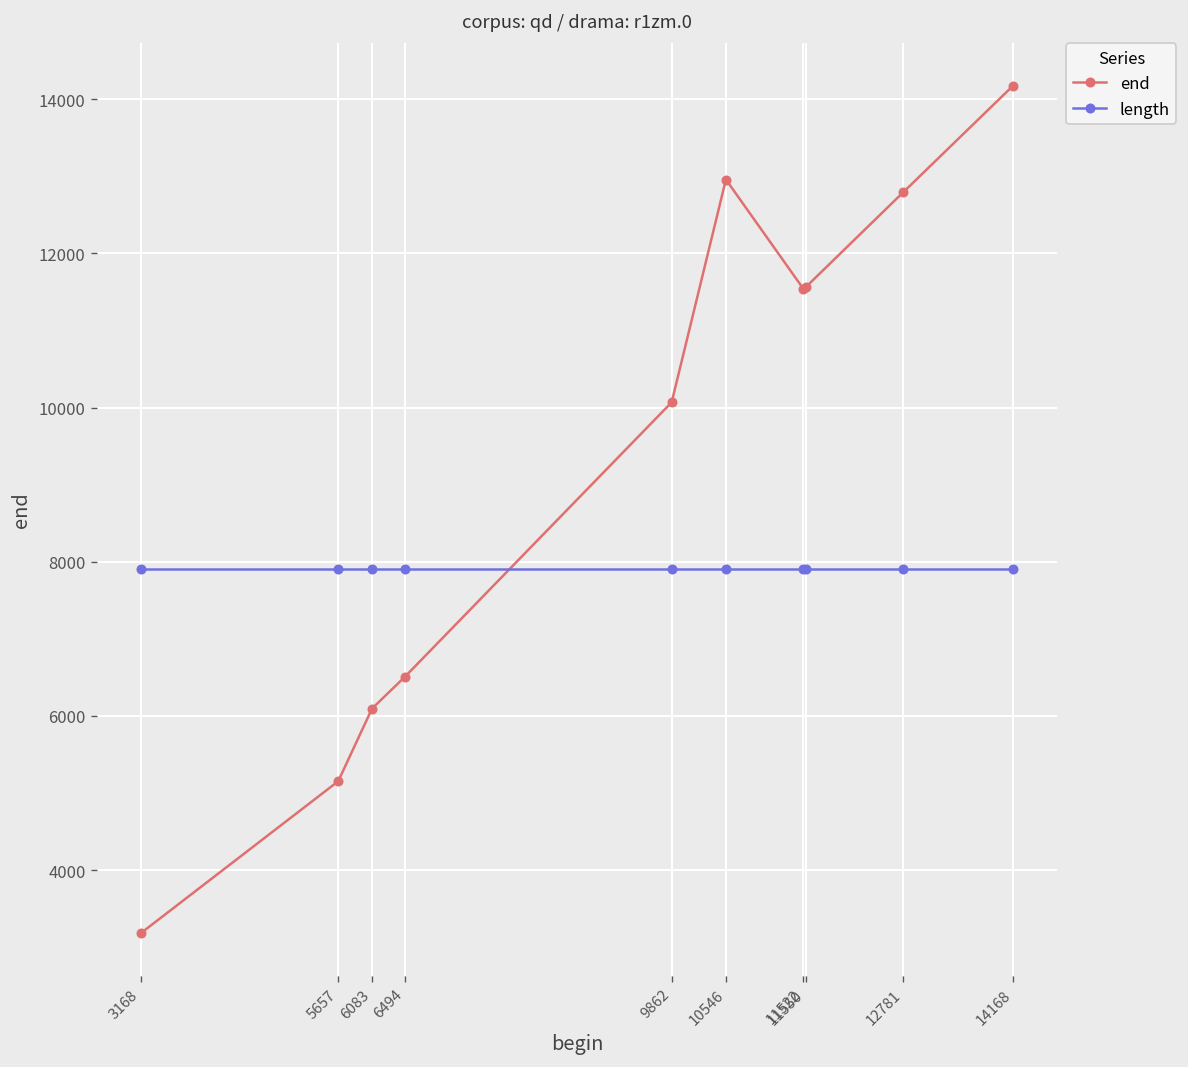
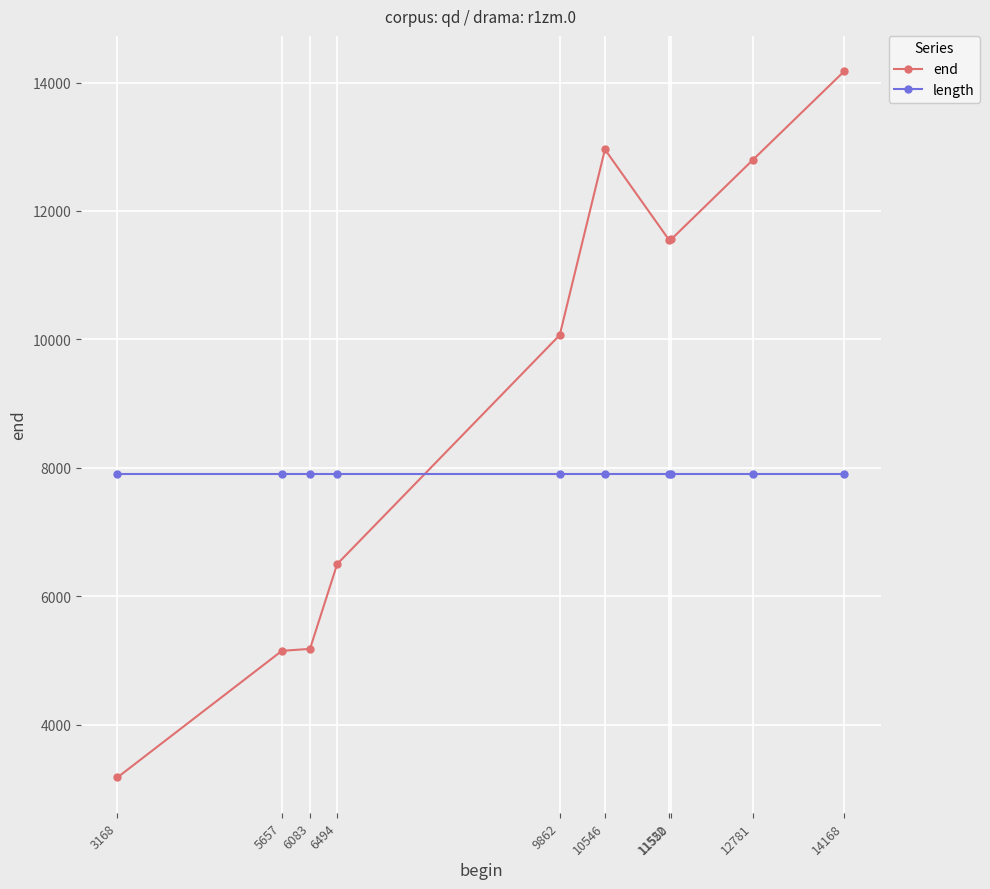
  {
    "end": {
      "3168": 3200,
      "5657": 5200,
-     "6083": 6100,
+     "6083": 5200,
      "6494": 6500,
      "9862": 10100,
      "10546": 13000,
      "11522": 11500,
      "11550": 11600,
      "12781": 12800,
      "14168": 14200
    },
    "length": {
      "3168": 7900,
      "5657": 7900,
      "6083": 7900,
      "6494": 7900,
      "9862": 7900,
      "10546": 7900,
      "11522": 7900,
      "11550": 7900,
      "12781": 7900,
      "14168": 7900
    }
  }
